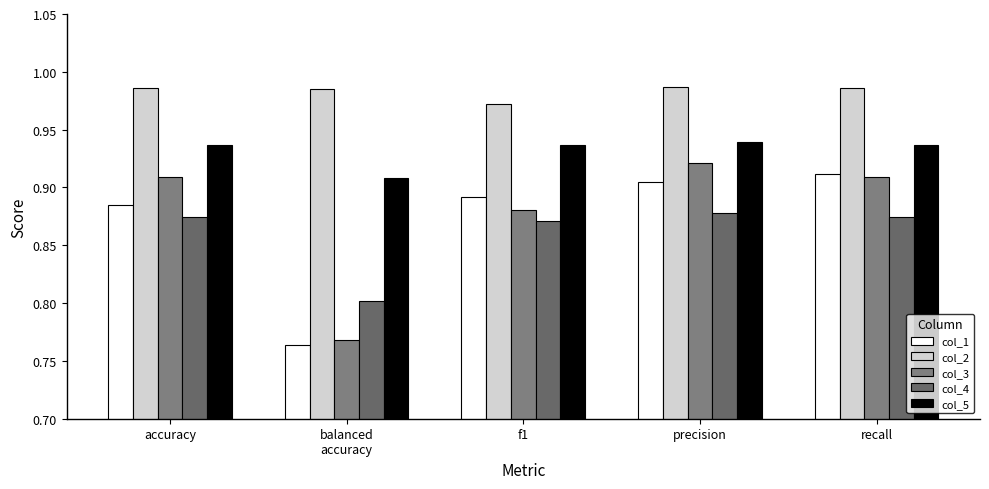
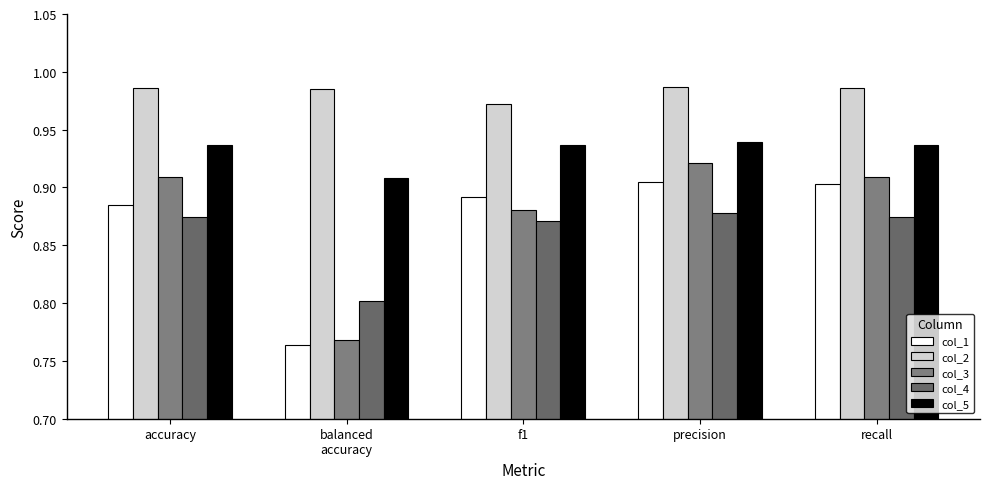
  {
    "col_1": {
      "accuracy": 0.885,
      "balanced accuracy": 0.764,
      "f1": 0.892,
      "precision": 0.905,
-     "recall": 0.912
+     "recall": 0.903
    },
    "col_2": {
      "accuracy": 0.986,
      "balanced accuracy": 0.985,
      "f1": 0.972,
      "precision": 0.987,
      "recall": 0.986
    },
    "col_5": {
      "accuracy": 0.937,
      "balanced accuracy": 0.908,
      "f1": 0.937,
      "precision": 0.939,
      "recall": 0.937
    }
  }
